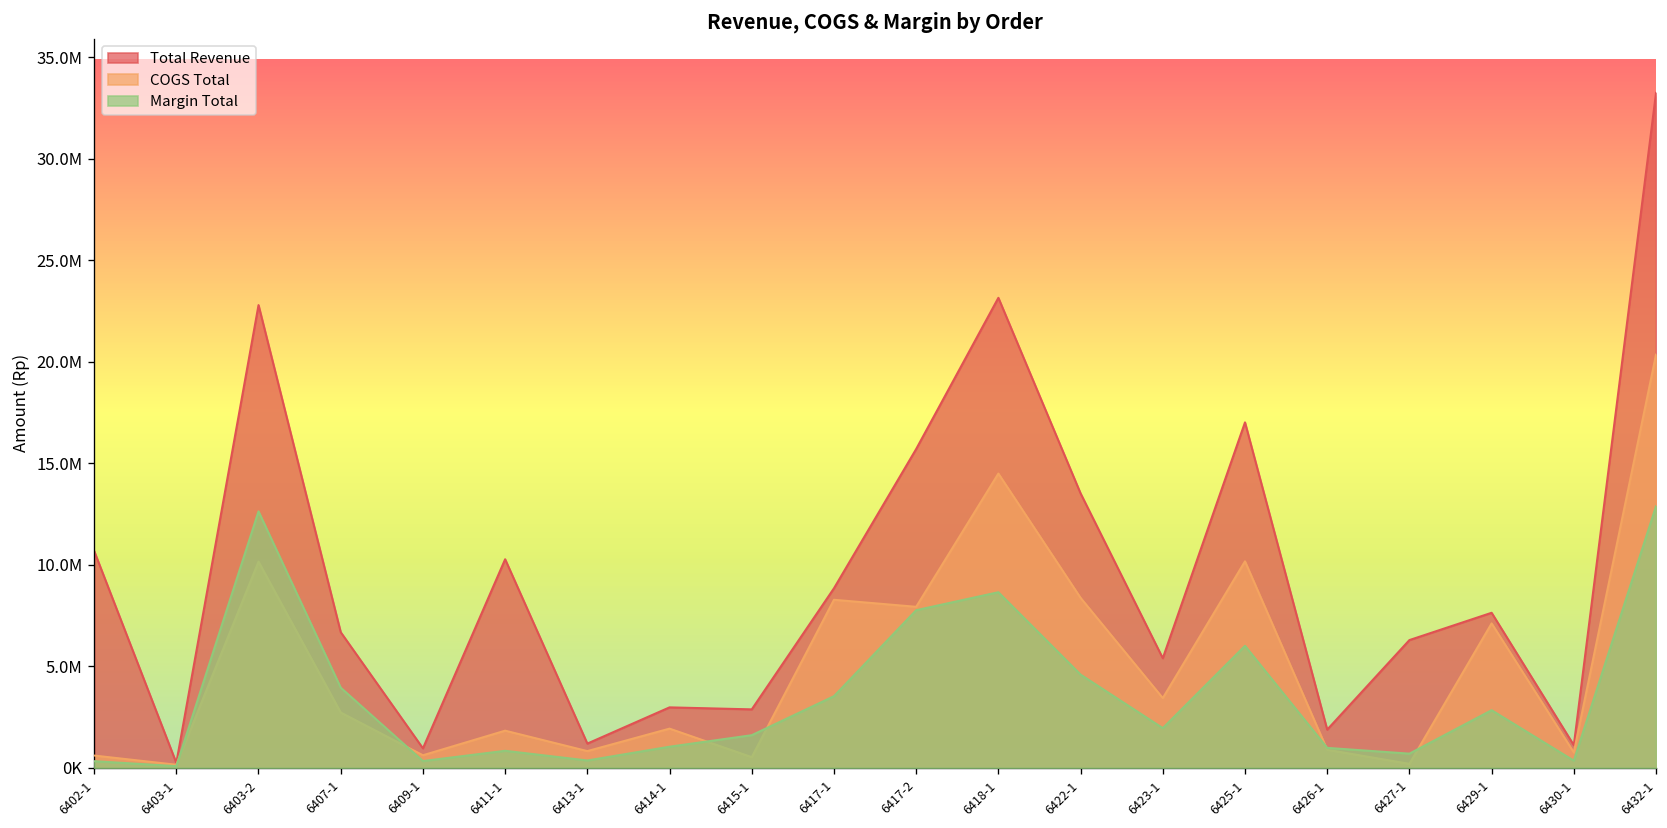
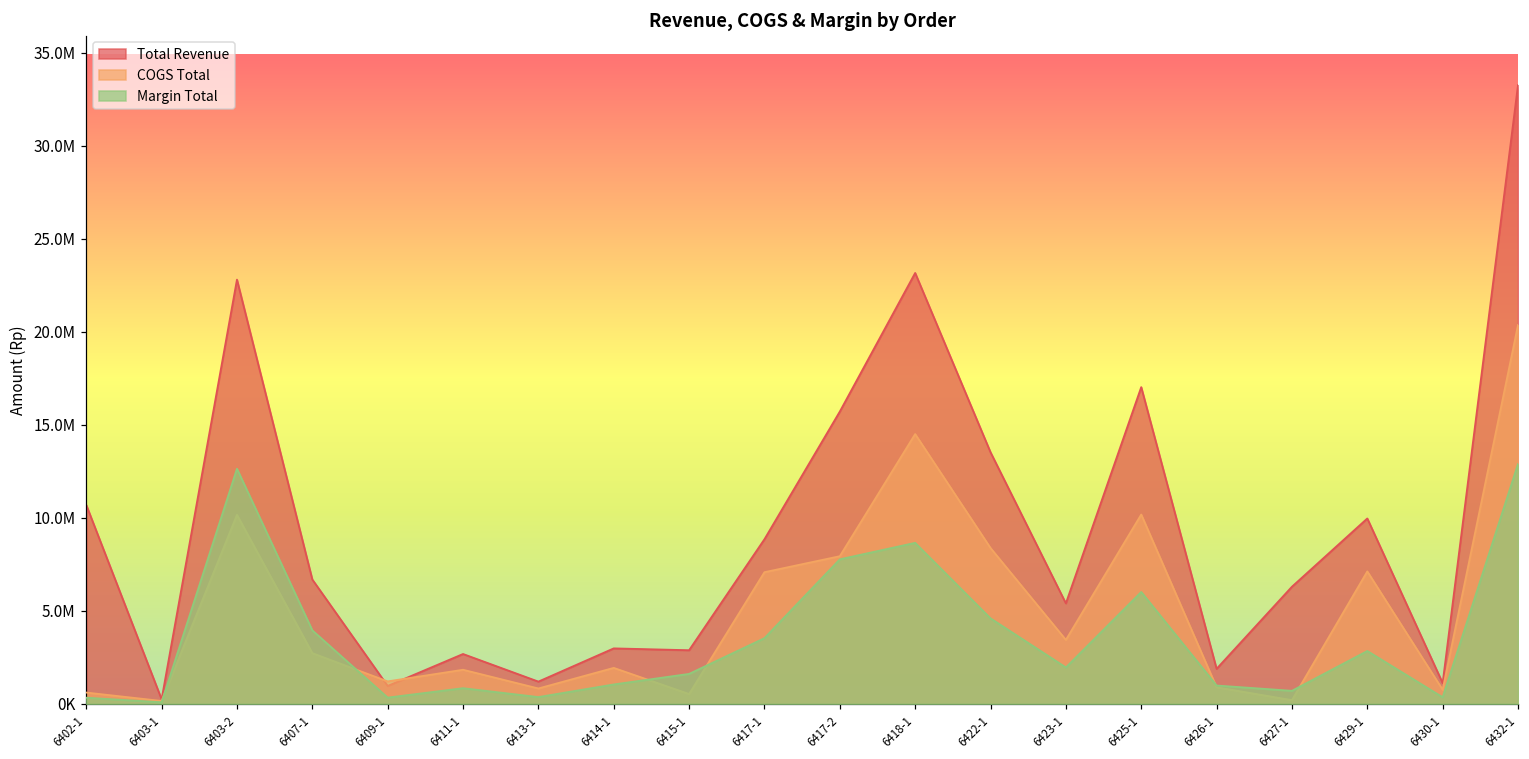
  {
    "Total Revenue": {
      "6402-1": 10700000,
      "6403-2": 22800000,
      "6407-1": 6700000,
      "6409-1": 1000000,
-     "6411-1": 10300000,
+     "6411-1": 2700000,
      "6413-1": 1200000,
      "6414-1": 3000000,
      "6415-1": 2900000,
      "6417-1": 8800000,
      "6417-2": 15700000,
      "6418-1": 23200000,
      "6422-1": 13500000,
      "6423-1": 5400000,
      "6425-1": 17000000,
      "6426-1": 1900000,
      "6427-1": 6300000,
-     "6429-1": 7600000,
+     "6429-1": 10000000,
      "6430-1": 1100000,
      "6432-1": 33300000
    },
    "COGS Total": {
      "6402-1": 600000,
      "6403-2": 10200000,
      "6407-1": 2700000,
-     "6409-1": 600000,
+     "6409-1": 1200000,
      "6411-1": 1800000,
      "6413-1": 800000,
      "6414-1": 1900000,
      "6415-1": 500000,
-     "6417-1": 8300000,
+     "6417-1": 7100000,
      "6417-2": 7900000,
      "6418-1": 14500000,
      "6422-1": 8400000,
      "6423-1": 3400000,
      "6425-1": 10200000,
      "6427-1": 200000,
      "6429-1": 7100000,
      "6430-1": 800000,
      "6432-1": 20400000
    },
    "Margin Total": {
      "6402-1": 300000,
      "6403-2": 12600000,
      "6407-1": 4000000,
      "6409-1": 300000,
      "6411-1": 800000,
      "6413-1": 400000,
      "6414-1": 1000000,
      "6415-1": 1600000,
      "6417-1": 3500000,
      "6417-2": 7800000,
      "6418-1": 8700000,
      "6422-1": 4600000,
      "6423-1": 2000000,
      "6425-1": 6000000,
      "6427-1": 700000,
      "6429-1": 2800000,
      "6430-1": 400000,
      "6432-1": 12900000
    }
  }
